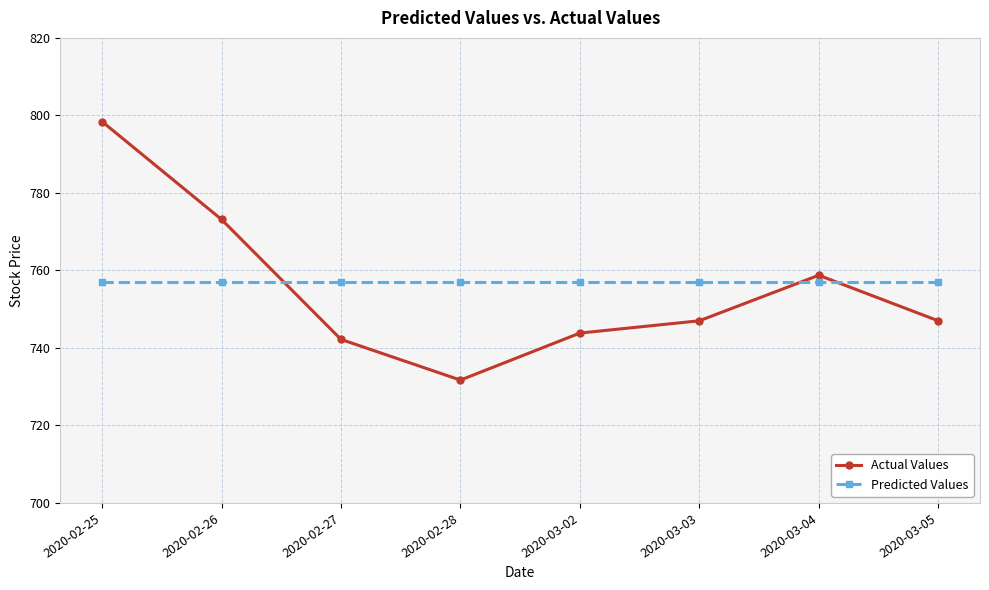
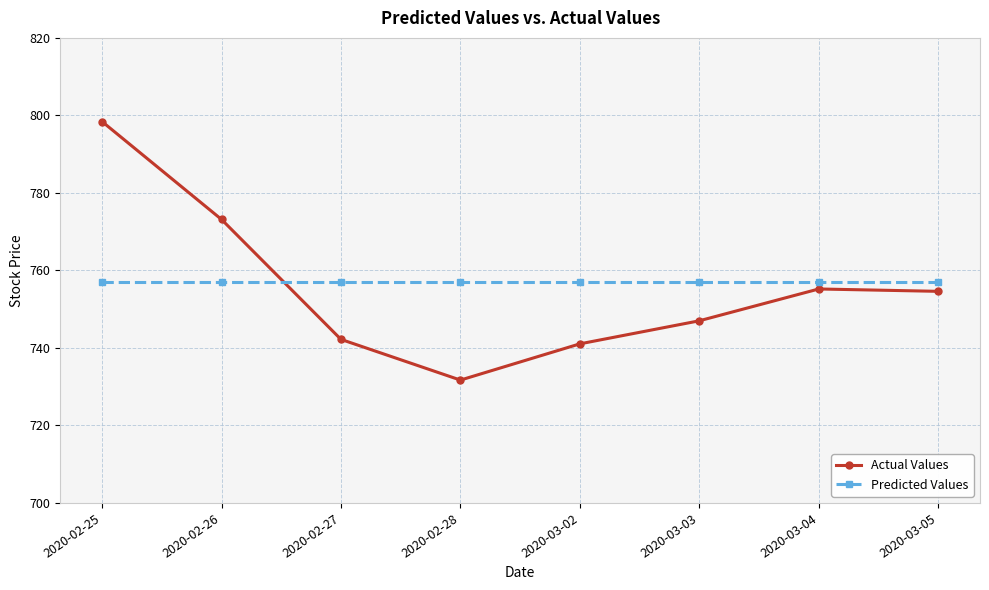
  {
    "Actual Values": {
      "2020-02-25": 798,
      "2020-02-26": 773,
      "2020-02-27": 742,
      "2020-02-28": 732,
-     "2020-03-02": 744,
+     "2020-03-02": 741,
      "2020-03-03": 747,
-     "2020-03-04": 759,
-     "2020-03-05": 747
+     "2020-03-04": 755,
+     "2020-03-05": 755
    },
    "Predicted Values": {
      "2020-02-25": 757,
      "2020-02-26": 757,
      "2020-02-27": 757,
      "2020-02-28": 757,
      "2020-03-02": 757,
      "2020-03-03": 757,
      "2020-03-04": 757,
      "2020-03-05": 757
    }
  }
